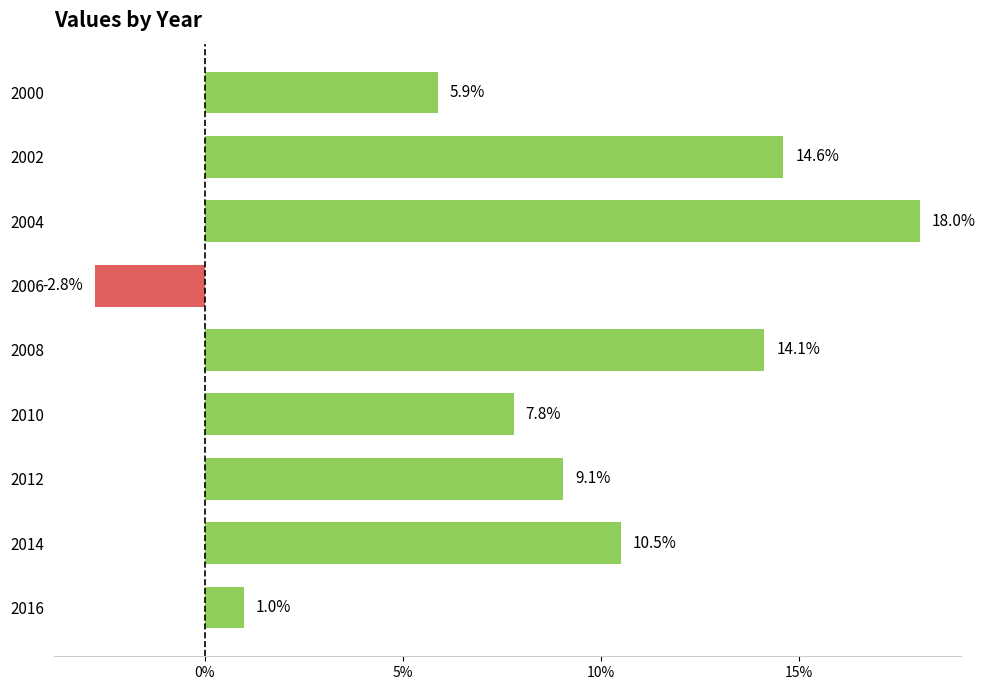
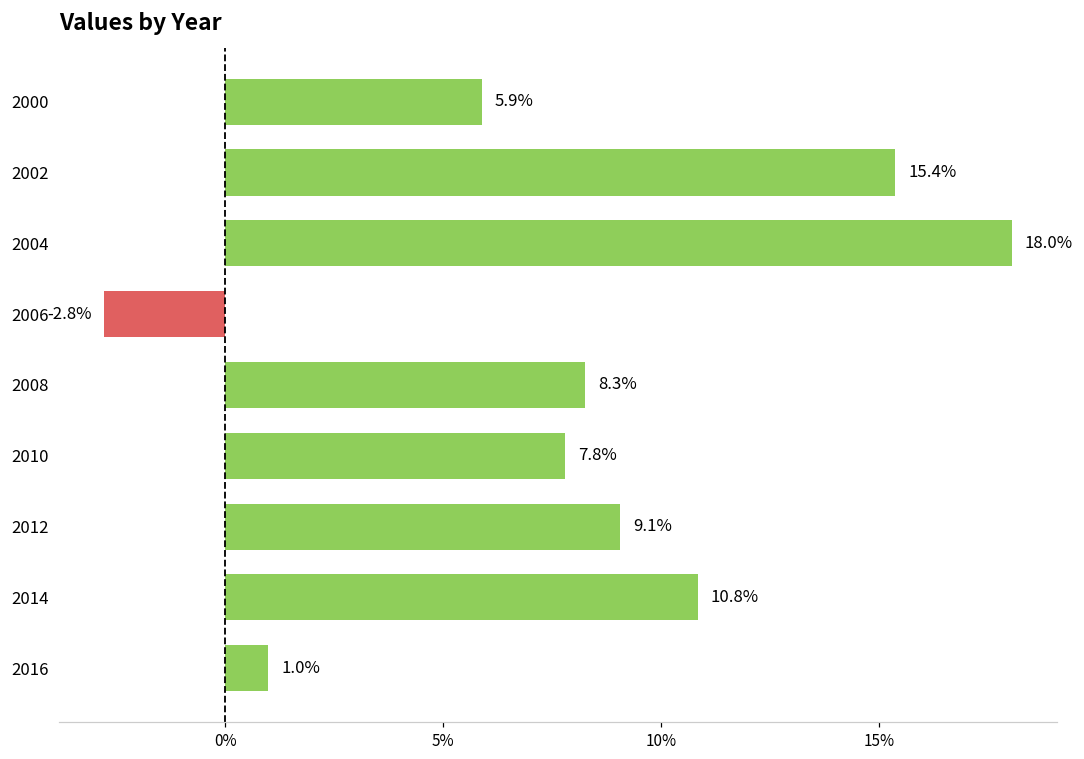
  {
    "2000": "5.9%",
-   "2002": "14.6%",
+   "2002": "15.4%",
    "2004": "18.0%",
    "2006": "-2.8%",
-   "2008": "14.1%",
+   "2008": "8.3%",
    "2010": "7.8%",
    "2012": "9.1%",
-   "2014": "10.5%",
+   "2014": "10.8%",
    "2016": "1.0%"
  }
